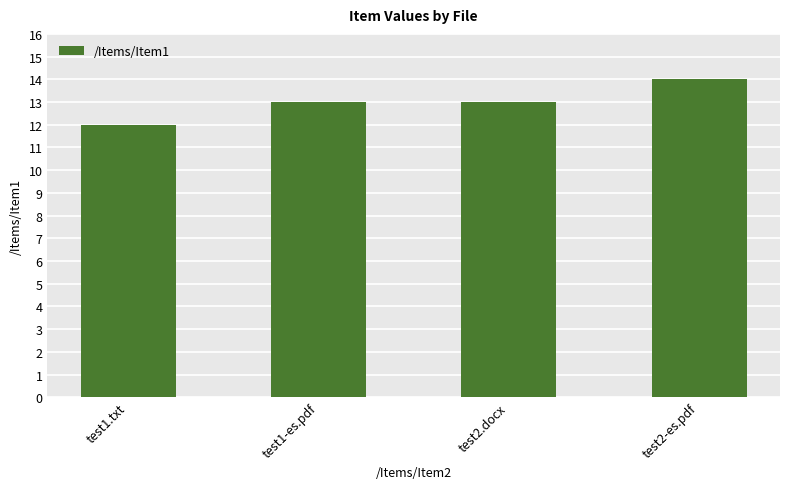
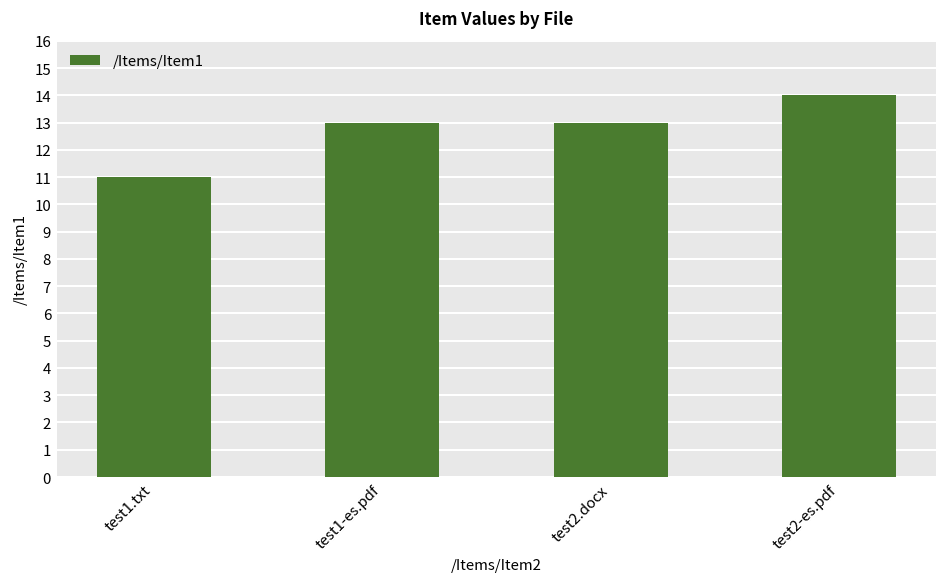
  {
-   "test1.txt": 12,
+   "test1.txt": 11,
    "test1-es.pdf": 13,
    "test2.docx": 13,
    "test2-es.pdf": 14
  }
